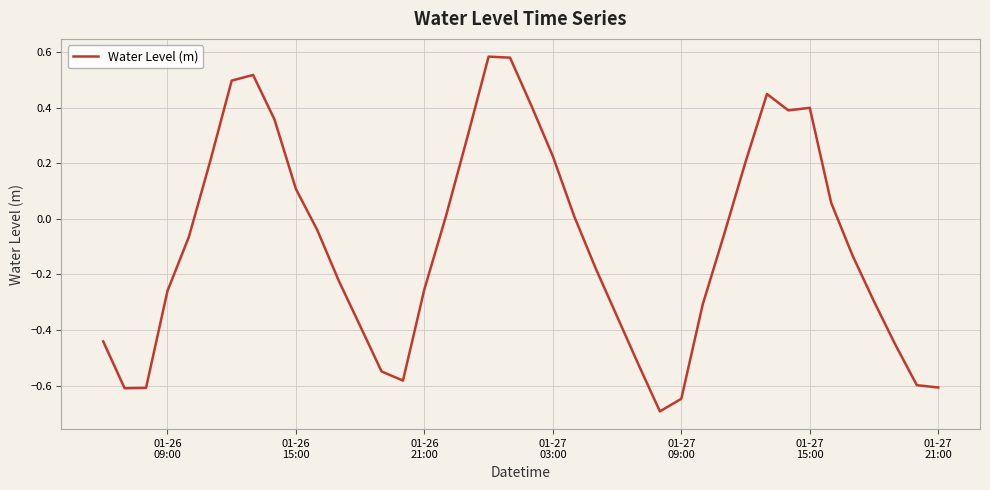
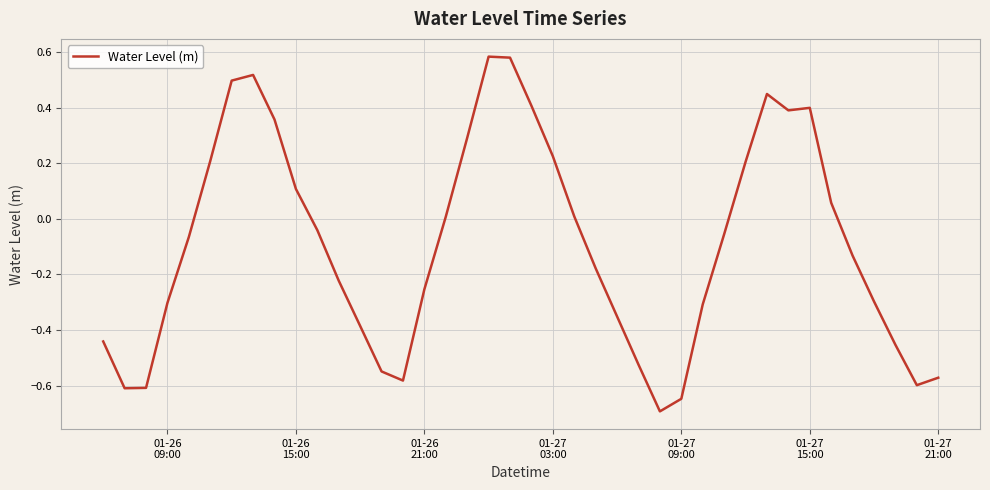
  {
-   "01-26 09:00": -0.26,
+   "01-26 09:00": -0.30,
    "01-26 15:00": 0.11,
    "01-26 21:00": -0.25,
    "01-27 03:00": 0.22,
    "01-27 09:00": -0.65,
    "01-27 15:00": 0.40,
-   "01-27 21:00": -0.61
+   "01-27 21:00": -0.57
  }
